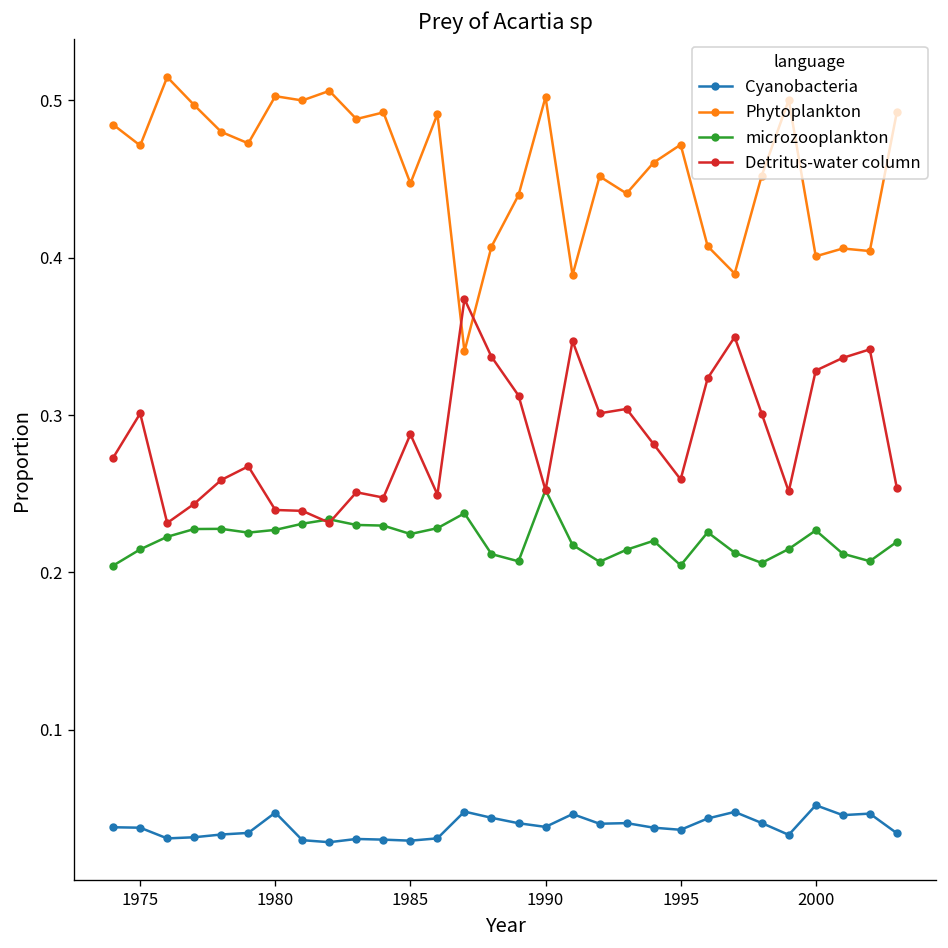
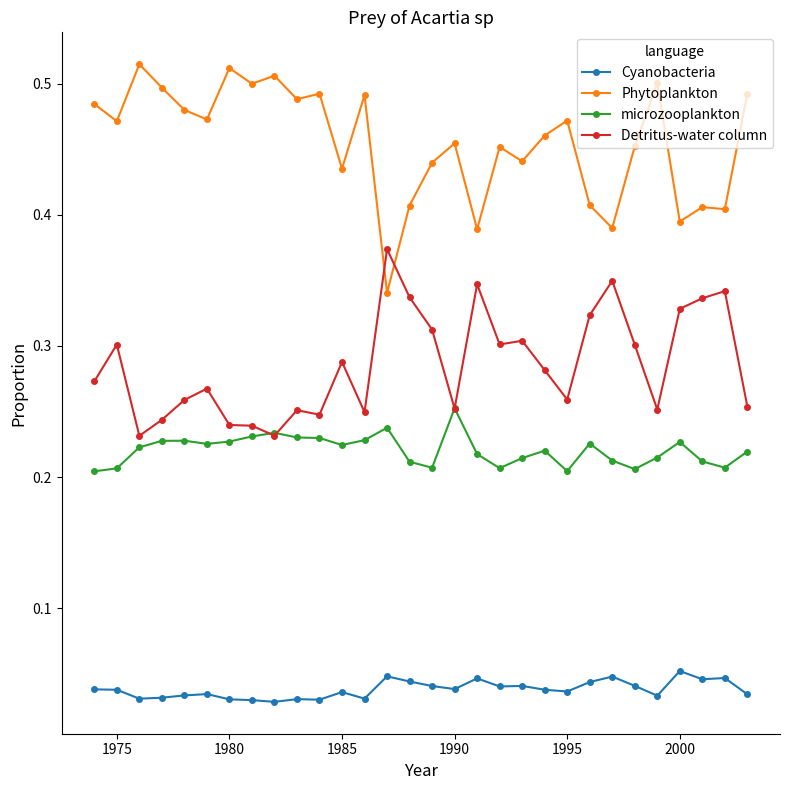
  {
    "Cyanobacteria": {
      "1975": 0.038,
-     "1980": 0.047,
-     "1985": 0.030,
+     "1980": 0.030,
+     "1985": 0.036,
      "1990": 0.038,
      "1995": 0.036,
      "2000": 0.052
    },
    "Phytoplankton": {
      "1975": 0.471,
-     "1980": 0.503,
-     "1985": 0.447,
-     "1990": 0.502,
+     "1980": 0.512,
+     "1985": 0.435,
+     "1990": 0.455,
      "1995": 0.472,
-     "2000": 0.401
+     "2000": 0.395
    },
    "microzooplankton": {
-     "1975": 0.215,
+     "1975": 0.207,
      "1980": 0.227,
      "1985": 0.224,
      "1995": 0.205,
      "2000": 0.227
    },
    "Detritus-water column": {
      "1975": 0.301,
      "1980": 0.240,
      "1985": 0.288,
      "1995": 0.259,
      "2000": 0.328
    }
  }
